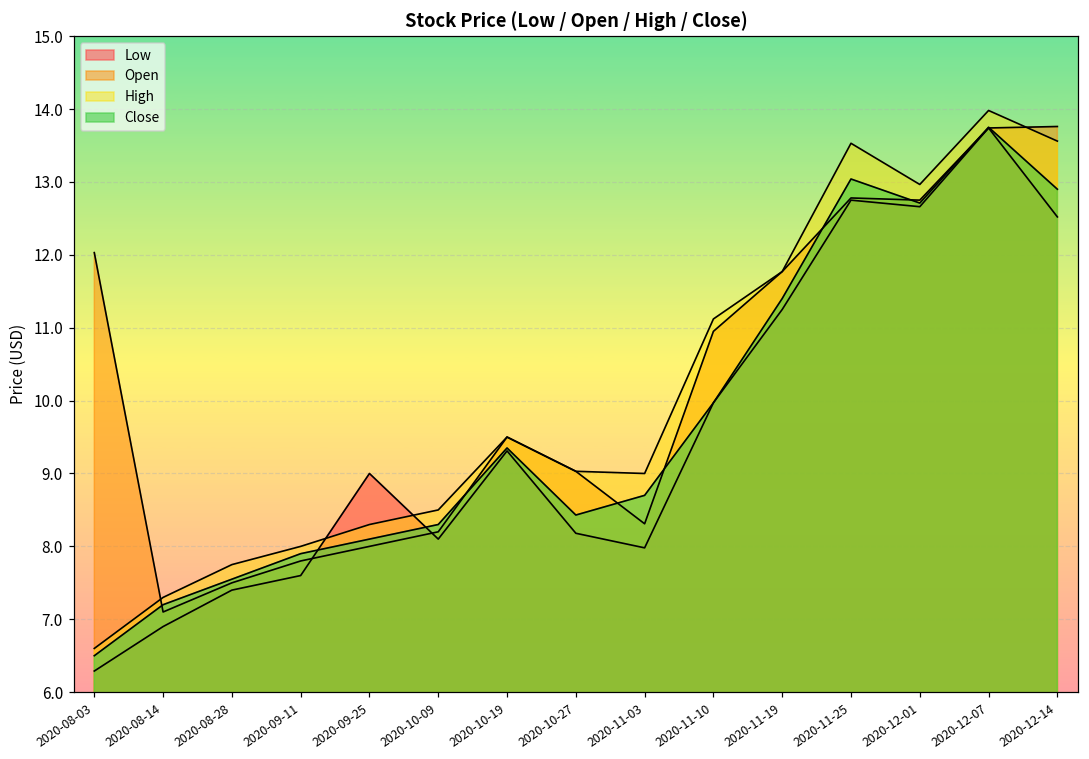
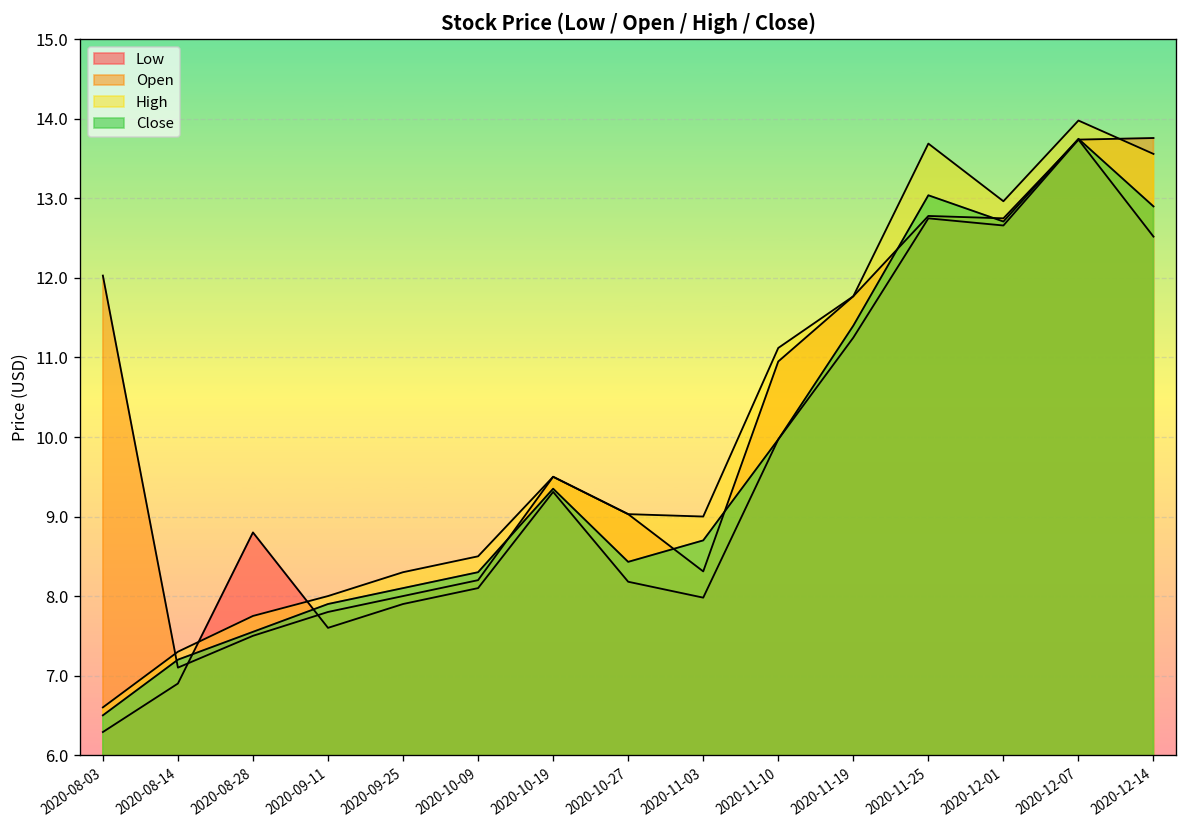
  {
    "Low": {
      "2020-08-03": 6.3,
      "2020-08-14": 6.9,
-     "2020-08-28": 7.4,
+     "2020-08-28": 8.8,
      "2020-09-11": 7.6,
-     "2020-09-25": 9.0,
+     "2020-09-25": 7.9,
      "2020-10-09": 8.1,
      "2020-10-19": 9.3,
      "2020-10-27": 8.2,
      "2020-11-03": 8.0,
      "2020-11-19": 11.3,
      "2020-12-01": 12.7,
      "2020-12-14": 12.5
    },
    "Open": {
      "2020-08-03": 12.0,
      "2020-08-14": 7.1,
      "2020-08-28": 7.5,
      "2020-09-11": 7.8,
      "2020-09-25": 8.0,
      "2020-10-09": 8.2,
      "2020-11-03": 8.3,
      "2020-11-10": 11.0,
      "2020-12-01": 12.8,
      "2020-12-14": 13.8
    },
    "High": {
      "2020-08-03": 6.6,
      "2020-08-14": 7.3,
      "2020-08-28": 7.8,
      "2020-09-11": 8.0,
      "2020-09-25": 8.3,
      "2020-10-09": 8.5,
      "2020-11-03": 9.0,
      "2020-11-10": 11.1,
-     "2020-11-25": 13.5,
+     "2020-11-25": 13.7,
      "2020-12-01": 13.0,
      "2020-12-07": 14.0,
      "2020-12-14": 13.6
    },
    "Close": {
      "2020-08-03": 6.5,
      "2020-08-14": 7.2,
      "2020-08-28": 7.6,
      "2020-09-11": 7.9,
      "2020-09-25": 8.1,
      "2020-10-09": 8.3,
      "2020-10-19": 9.4,
      "2020-10-27": 8.4,
      "2020-11-03": 8.7,
      "2020-11-19": 11.4,
      "2020-11-25": 13.0,
      "2020-12-01": 12.7,
      "2020-12-14": 12.9
    }
  }
